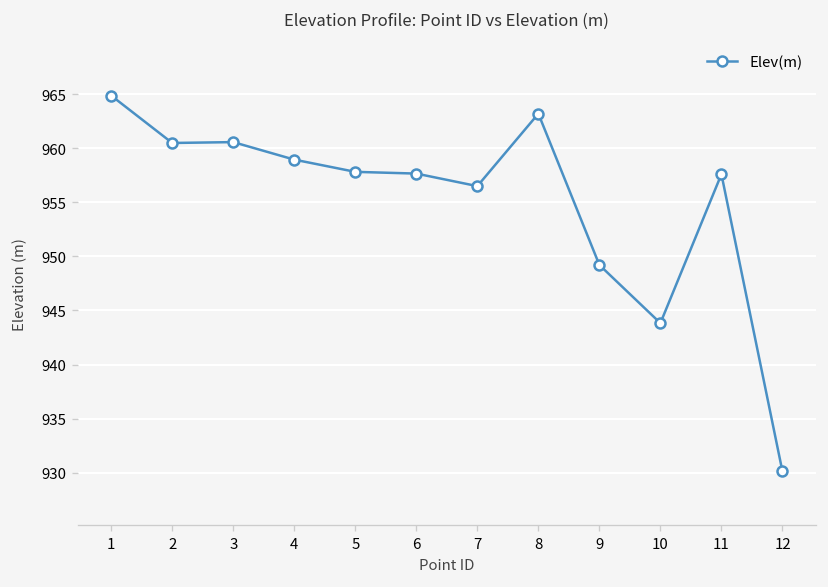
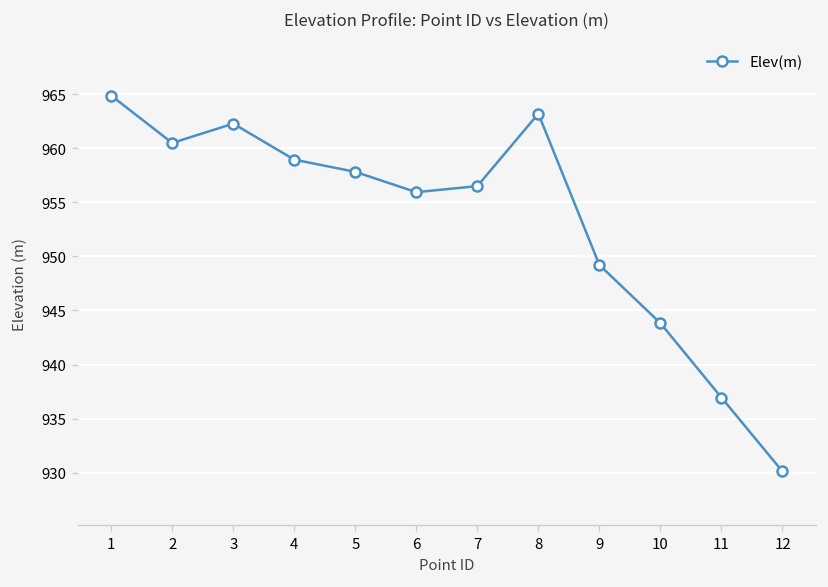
  {
    "1": 965,
    "2": 960,
-   "3": 961,
+   "3": 962,
    "4": 959,
    "5": 958,
-   "6": 958,
+   "6": 956,
    "7": 957,
    "8": 963,
    "9": 949,
    "10": 944,
-   "11": 958,
+   "11": 937,
    "12": 930
  }
